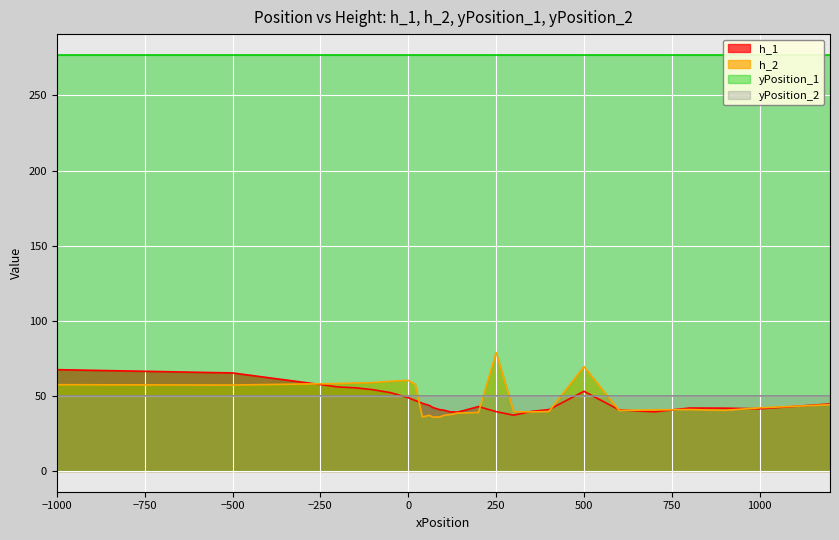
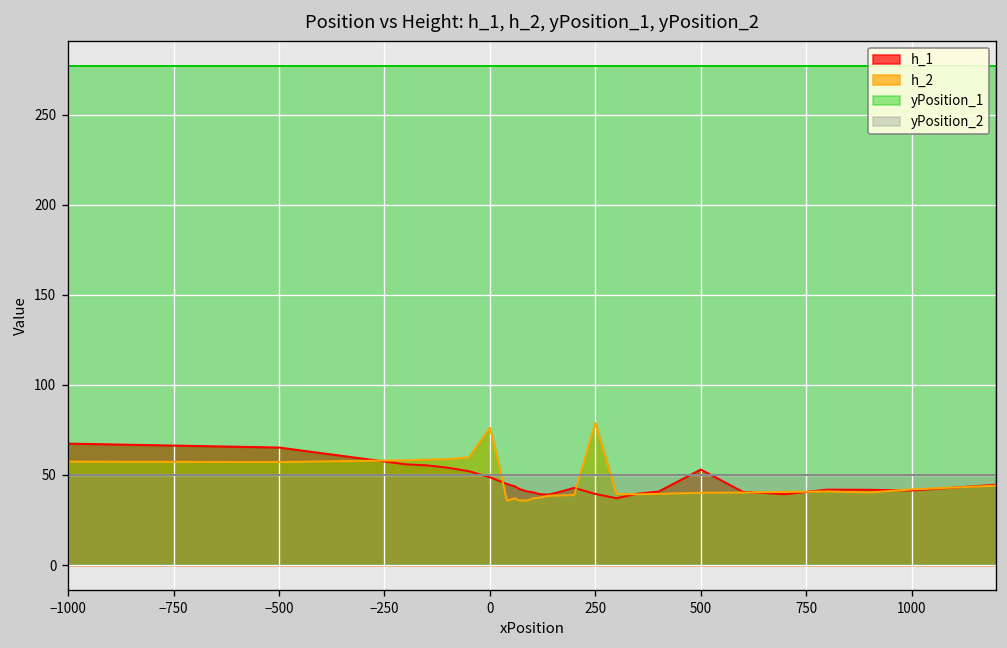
  {
    "h_1": {
      "−1000": 67,
      "−500": 65,
      "250": 39,
      "500": 53
    },
    "h_2": {
      "−1000": 57,
      "−500": 57,
-     "0": 60,
+     "0": 76,
      "250": 79,
-     "500": 69
+     "500": 40
    },
    "yPosition_1": {
      "−1000": 277,
      "−500": 277,
      "0": 277,
      "250": 277,
      "500": 277
    },
    "yPosition_2": {
      "−1000": 50,
      "−500": 50,
      "250": 50,
      "500": 50,
      "1000": 50
    }
  }
